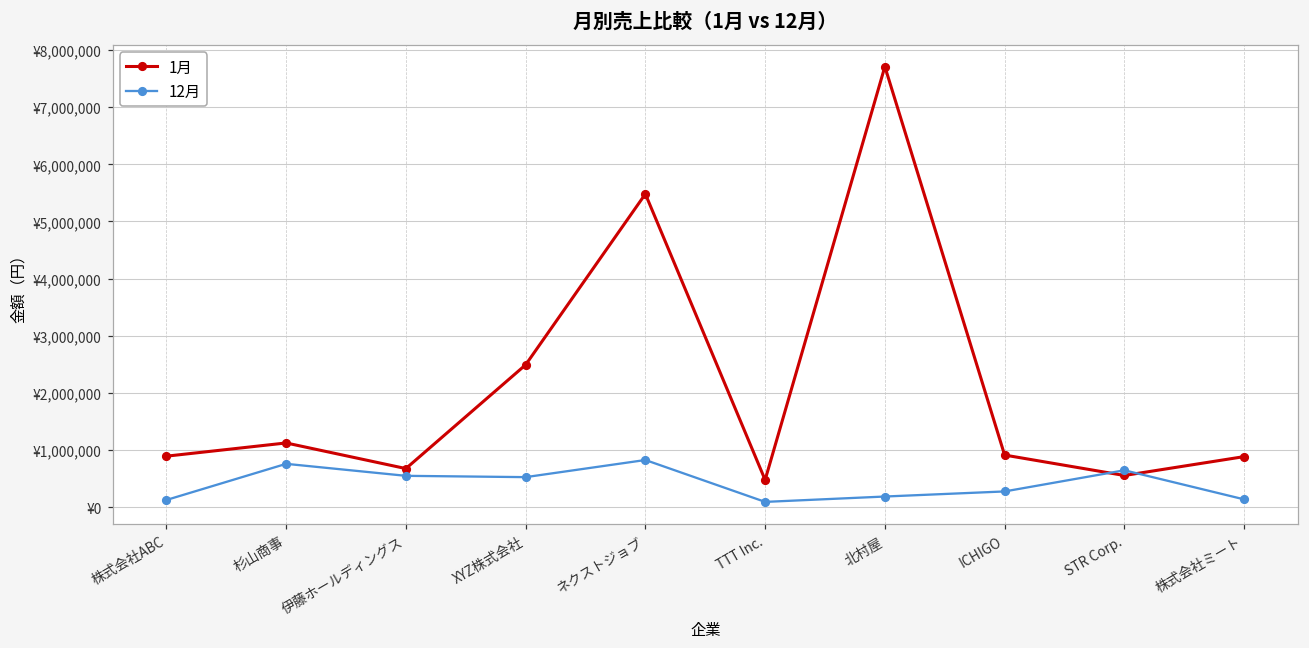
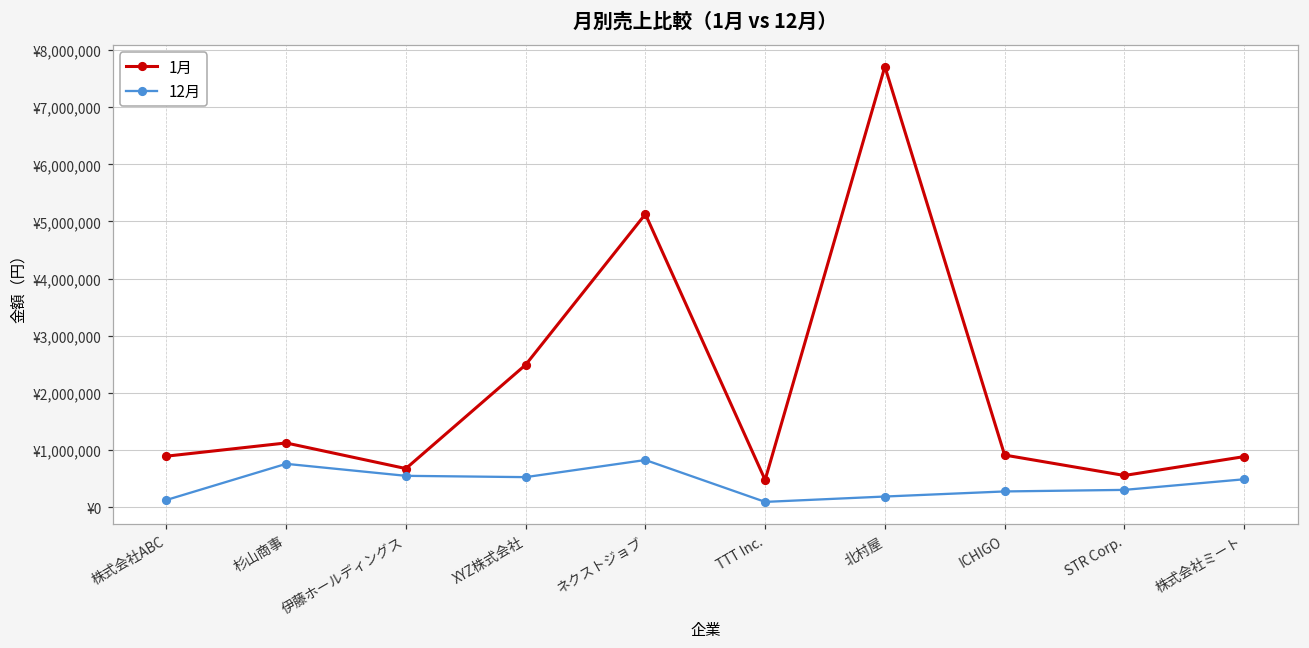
  {
    "1月": {
      "株式会社ABC": "¥900,000",
      "杉山商事": "¥1,100,000",
      "伊藤ホールディングス": "¥700,000",
      "XYZ株式会社": "¥2,500,000",
-     "ネクストジョブ": "¥5,500,000",
+     "ネクストジョブ": "¥5,100,000",
      "TTT Inc.": "¥500,000",
      "北村屋": "¥7,700,000",
      "ICHIGO": "¥900,000",
      "STR Corp.": "¥600,000",
      "株式会社ミート": "¥900,000"
    },
    "12月": {
      "株式会社ABC": "¥100,000",
      "杉山商事": "¥800,000",
      "伊藤ホールディングス": "¥500,000",
      "XYZ株式会社": "¥500,000",
      "ネクストジョブ": "¥800,000",
      "TTT Inc.": "¥100,000",
      "北村屋": "¥200,000",
      "ICHIGO": "¥300,000",
-     "STR Corp.": "¥600,000",
-     "株式会社ミート": "¥100,000"
+     "STR Corp.": "¥300,000",
+     "株式会社ミート": "¥500,000"
    }
  }
